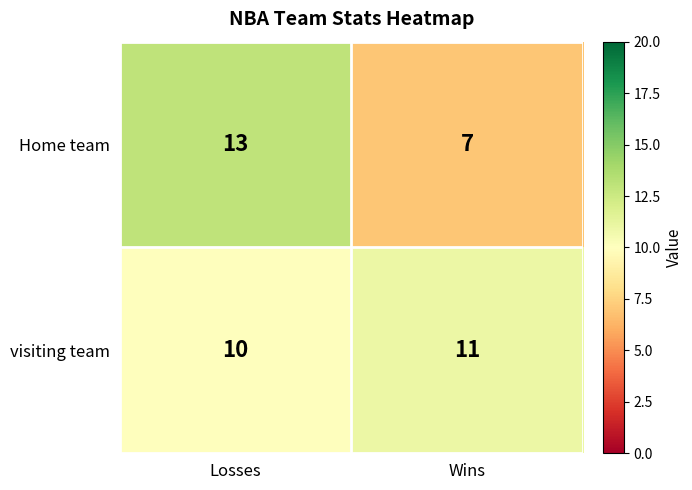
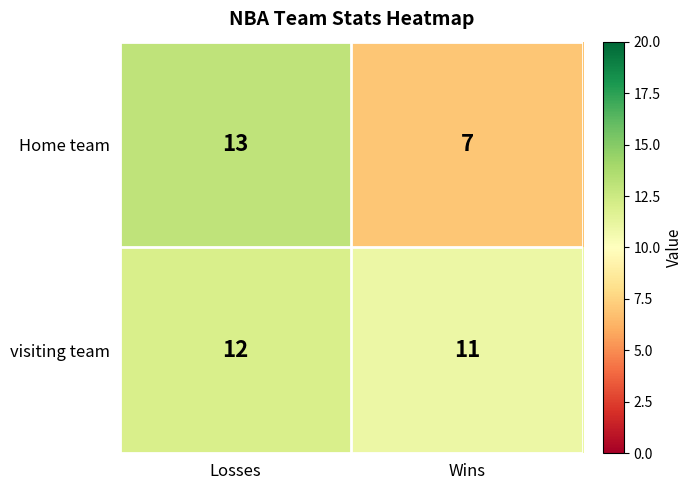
  {
    "Home team": {
      "Losses": 13,
      "Wins": 7
    },
    "visiting team": {
-     "Losses": 10,
+     "Losses": 12,
      "Wins": 11
    }
  }
